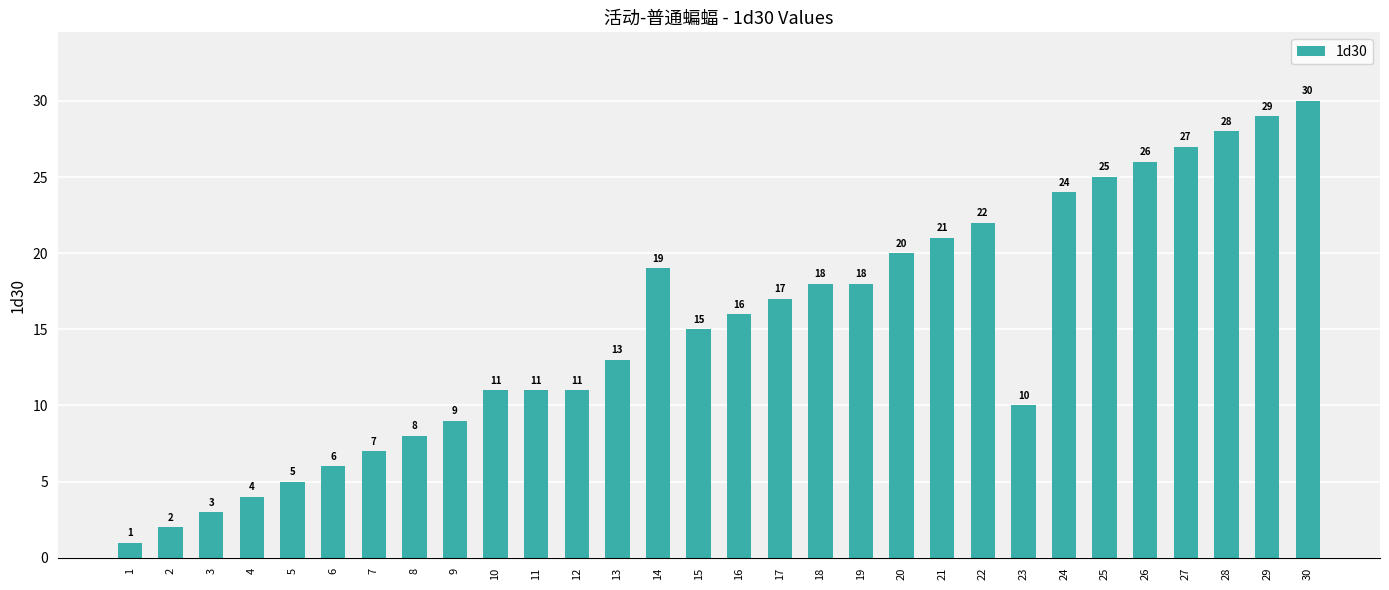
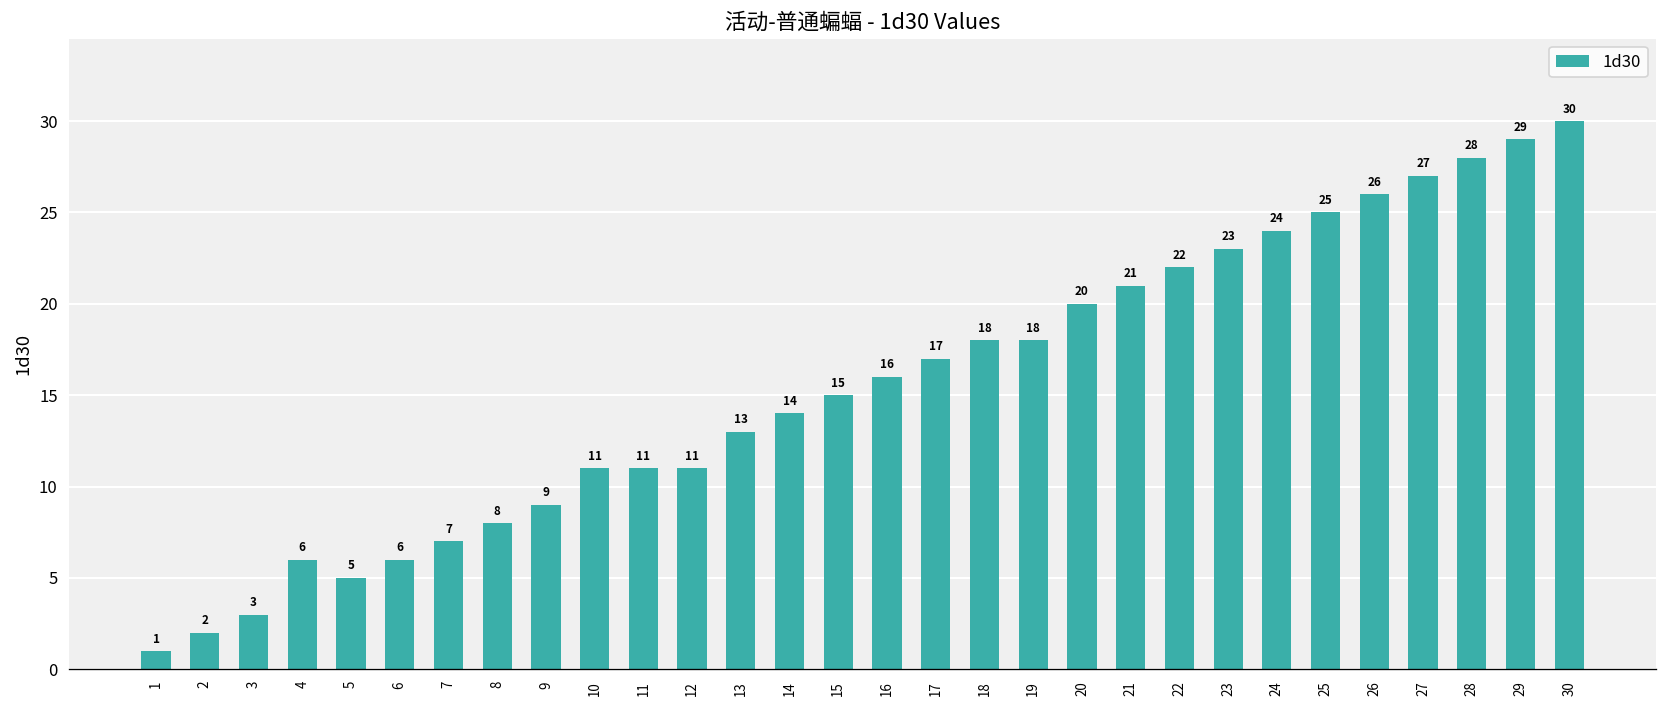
  {
    "1": 1,
    "2": 2,
    "3": 3,
-   "4": 4,
+   "4": 6,
    "5": 5,
    "6": 6,
    "7": 7,
    "8": 8,
    "9": 9,
    "10": 11,
    "11": 11,
    "12": 11,
    "13": 13,
-   "14": 19,
+   "14": 14,
    "15": 15,
    "16": 16,
    "17": 17,
    "18": 18,
    "19": 18,
    "20": 20,
    "21": 21,
    "22": 22,
-   "23": 10,
+   "23": 23,
    "24": 24,
    "25": 25,
    "26": 26,
    "27": 27,
    "28": 28,
    "29": 29,
    "30": 30
  }
